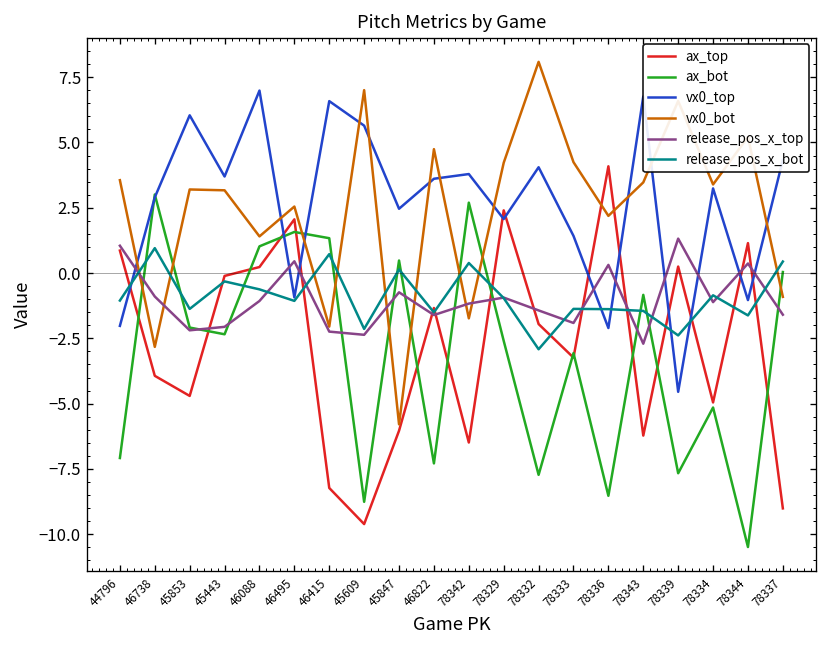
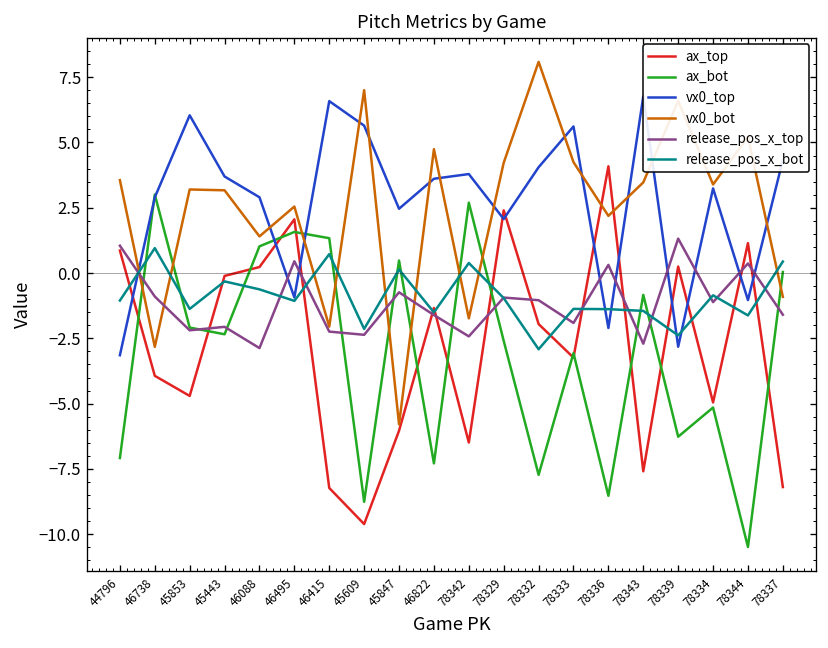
  {
    "ax_top": {
      "44796": 0.9,
      "46738": -3.9,
      "45853": -4.7,
      "45443": -0.1,
      "46088": 0.2,
      "46495": 2.1,
      "46415": -8.2,
      "45609": -9.6,
      "45847": -6.0,
      "46822": -1.3,
      "78342": -6.5,
      "78329": 2.4,
      "78332": -2.0,
      "78333": -3.2,
      "78336": 4.1,
-     "78343": -6.2,
+     "78343": -7.6,
      "78339": 0.2,
      "78334": -5.0,
      "78344": 1.1,
-     "78337": -9.0
+     "78337": -8.2
    },
    "ax_bot": {
      "44796": -7.1,
      "45443": -2.3,
      "46088": 1.0,
      "46495": 1.6,
      "46415": 1.3,
      "45609": -8.8,
      "45847": 0.5,
      "46822": -7.3,
      "78342": 2.7,
      "78329": -2.6,
      "78332": -7.7,
      "78333": -3.1,
      "78336": -8.5,
      "78343": -0.8,
-     "78339": -7.7,
+     "78339": -6.3,
      "78334": -5.1,
      "78344": -10.5,
      "78337": 0.0
    },
    "vx0_top": {
-     "44796": -2.0,
+     "44796": -3.1,
      "45853": 6.0,
      "45443": 3.7,
-     "46088": 7.0,
+     "46088": 2.9,
      "46495": -0.9,
      "46415": 6.6,
      "45609": 5.6,
      "45847": 2.5,
      "46822": 3.6,
      "78342": 3.8,
      "78329": 2.1,
      "78332": 4.1,
-     "78333": 1.4,
+     "78333": 5.6,
      "78336": -2.1,
-     "78339": -4.5,
+     "78339": -2.8,
      "78334": 3.2,
      "78344": -1.0
    },
    "vx0_bot": {
      "44796": 3.6,
      "46738": -2.8,
      "45853": 3.2,
      "45443": 3.2,
      "46088": 1.4,
      "46495": 2.5,
      "46415": -2.0,
      "45609": 7.0,
      "45847": -5.8,
      "46822": 4.7,
      "78342": -1.7,
      "78329": 4.2,
      "78332": 8.1,
      "78333": 4.2,
      "78336": 2.2,
      "78343": 3.5,
      "78334": 3.4,
      "78337": -0.9
    },
    "release_pos_x_top": {
      "44796": 1.0,
      "46738": -0.9,
      "45443": -2.1,
-     "46088": -1.1,
+     "46088": -2.9,
      "46495": 0.5,
      "46415": -2.2,
      "45609": -2.4,
      "45847": -0.7,
-     "78342": -1.2,
-     "78332": -1.4,
+     "78342": -2.4,
+     "78332": -1.0,
      "78333": -1.9,
      "78336": 0.3,
      "78343": -2.7,
      "78339": 1.3,
      "78334": -1.1,
      "78344": 0.4,
      "78337": -1.6
    },
    "release_pos_x_bot": {
      "44796": -1.1,
      "46738": 1.0,
      "45853": -1.4,
      "45443": -0.3,
      "46088": -0.6,
      "46495": -1.1,
      "46415": 0.7,
      "45609": -2.1,
      "45847": 0.1,
      "78342": 0.4,
      "78332": -2.9,
      "78333": -1.4,
      "78336": -1.4,
      "78343": -1.4,
      "78339": -2.4,
      "78334": -0.9,
      "78344": -1.6,
      "78337": 0.4
    }
  }
